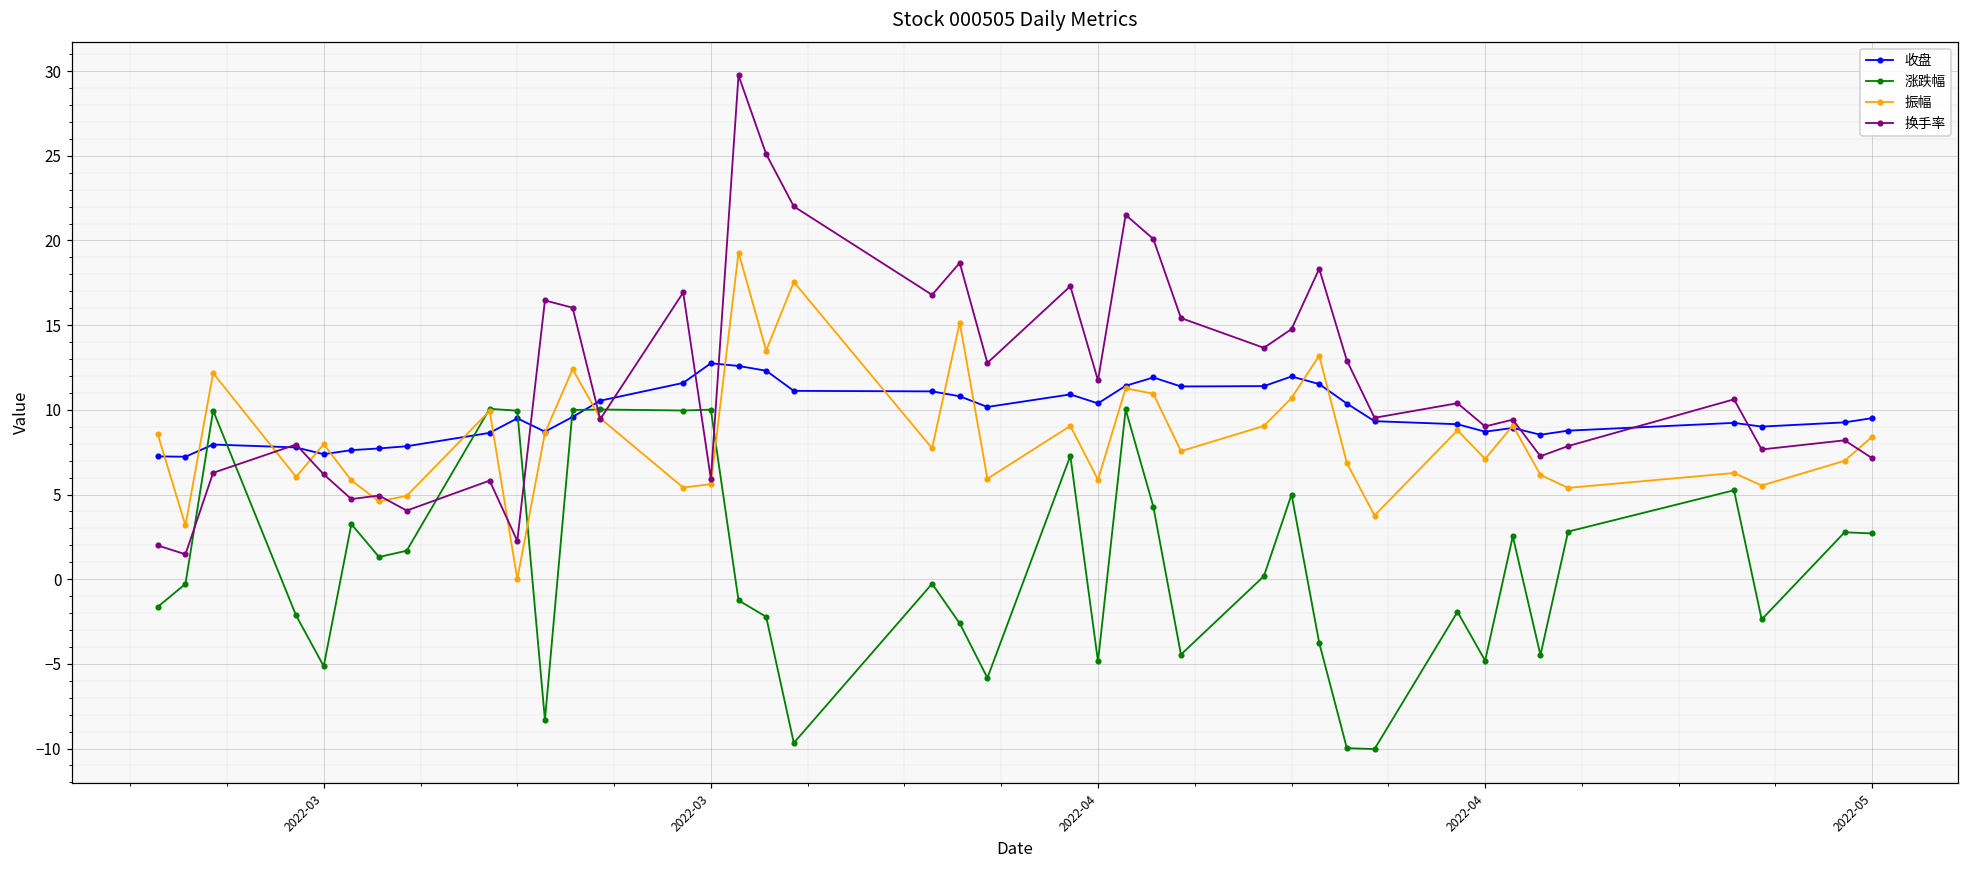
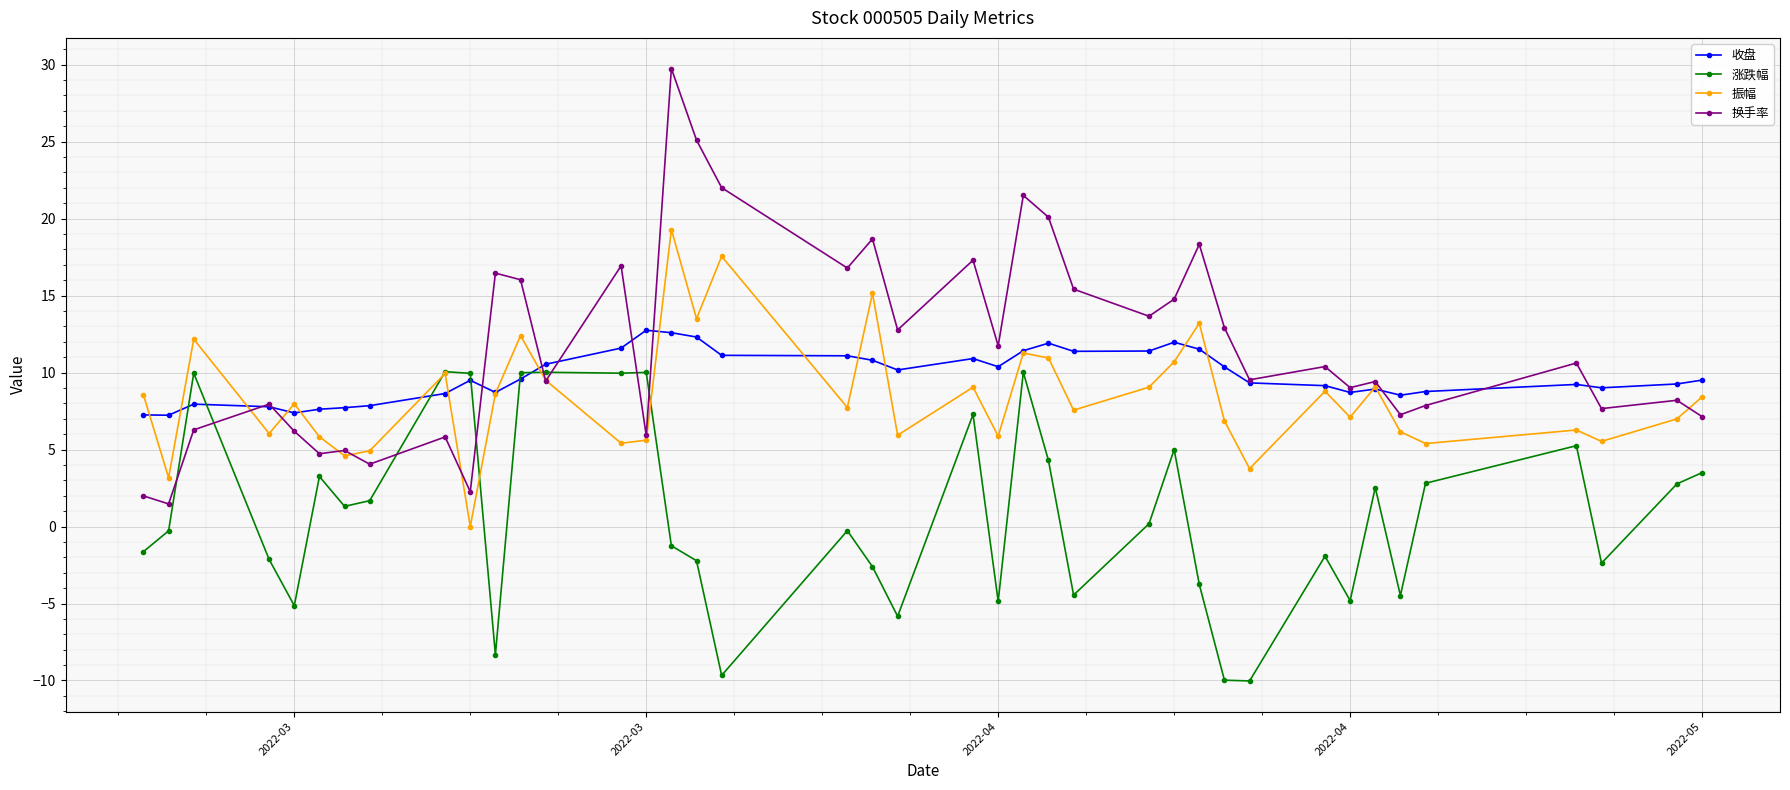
  {
    "收盘": {
      "2022-05": 9.5
    },
    "涨跌幅": {
-     "2022-05": 2.7
+     "2022-05": 3.5
    },
    "振幅": {
      "2022-05": 8.4
    },
    "换手率": {
      "2022-05": 7.1
    }
  }
